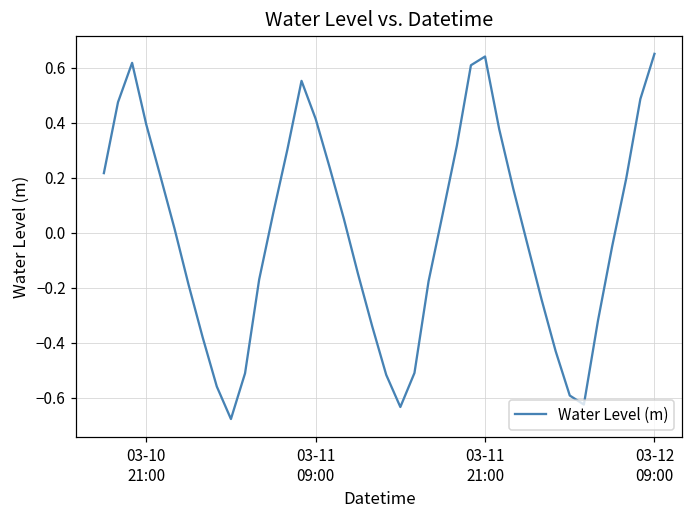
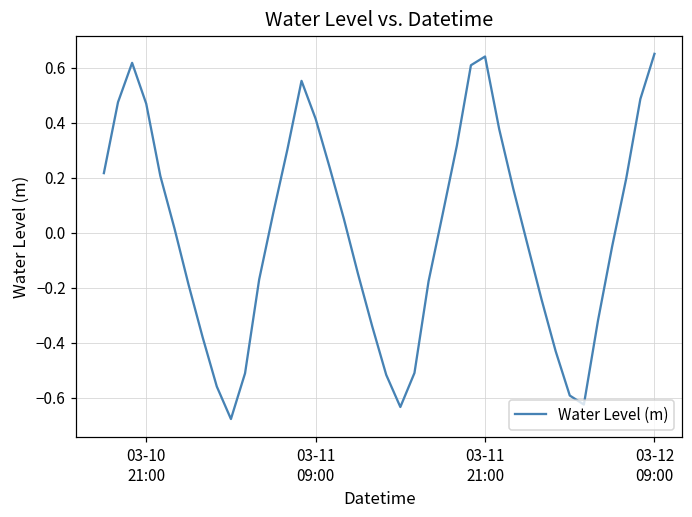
  {
-   "03-10 21:00": 0.39,
+   "03-10 21:00": 0.47,
    "03-11 09:00": 0.41,
    "03-11 21:00": 0.64,
    "03-12 09:00": 0.65
  }
